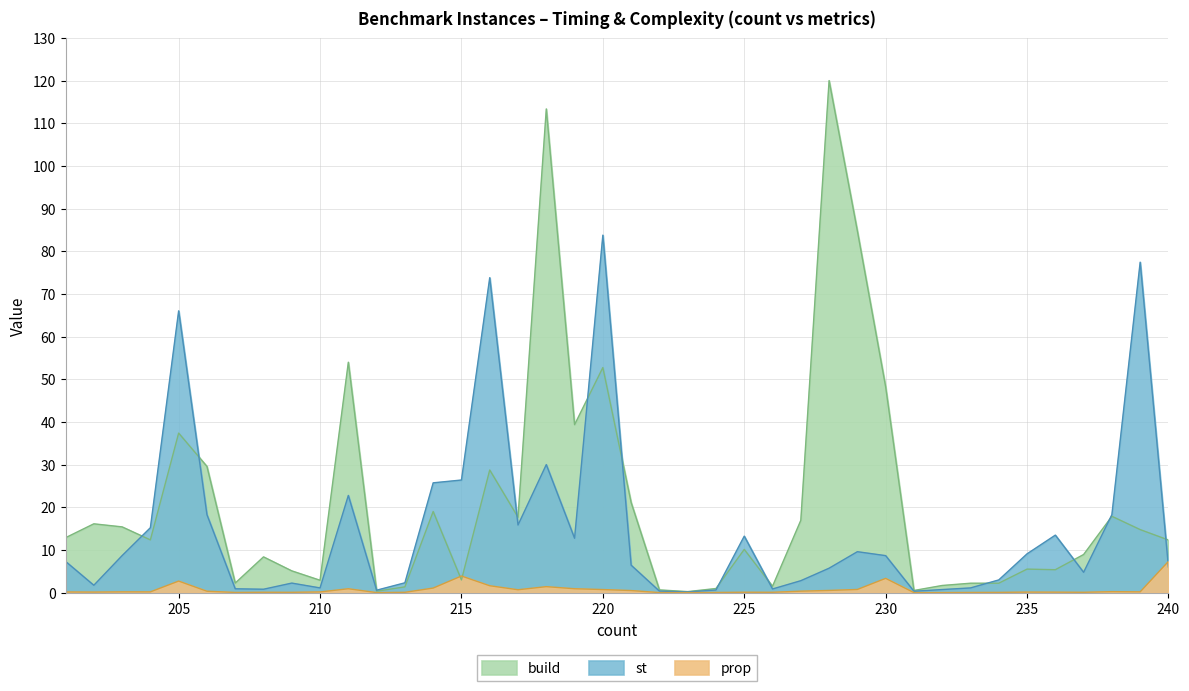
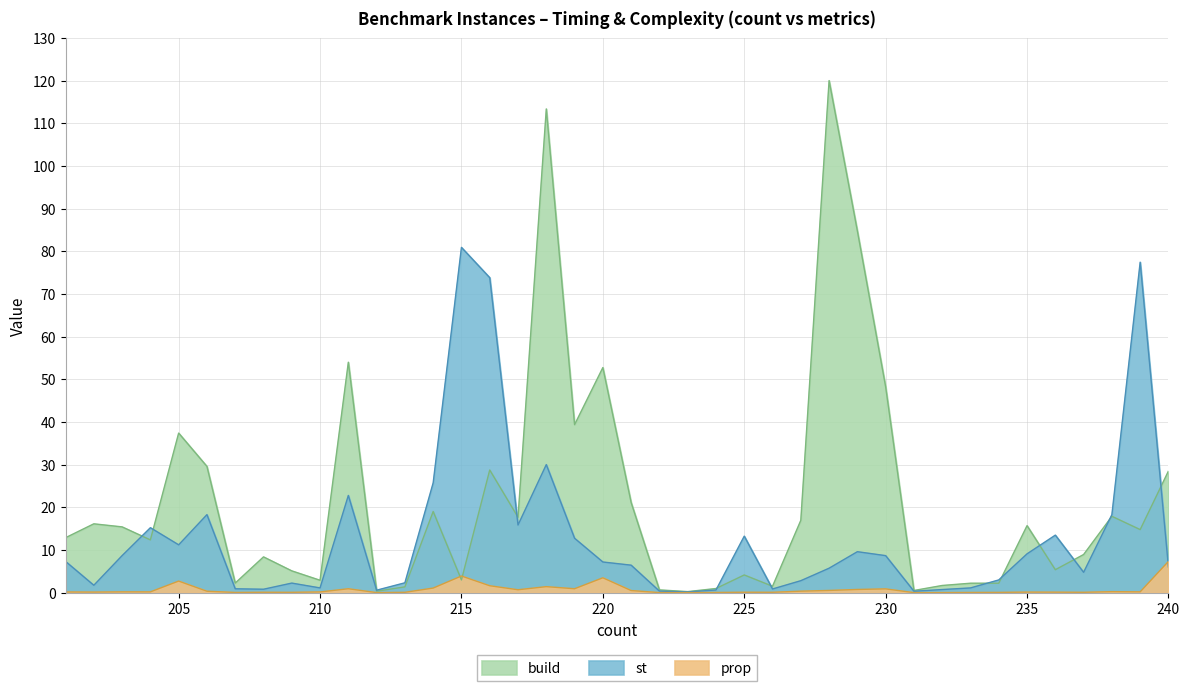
  {
    "build": {
      "205": 37,
      "210": 3,
      "215": 3,
      "220": 53,
-     "225": 10,
+     "225": 4,
      "230": 48,
-     "235": 6,
-     "240": 12
+     "235": 16,
+     "240": 28
    },
    "st": {
-     "205": 66,
+     "205": 11,
      "210": 1,
-     "215": 26,
-     "220": 84,
+     "215": 81,
+     "220": 7,
      "225": 13,
      "230": 9,
      "235": 9,
      "240": 6
    },
    "prop": {
      "205": 3,
      "210": 0,
      "215": 4,
-     "220": 1,
+     "220": 3,
      "225": 0,
-     "230": 3,
+     "230": 1,
      "235": 0,
      "240": 7
    }
  }
